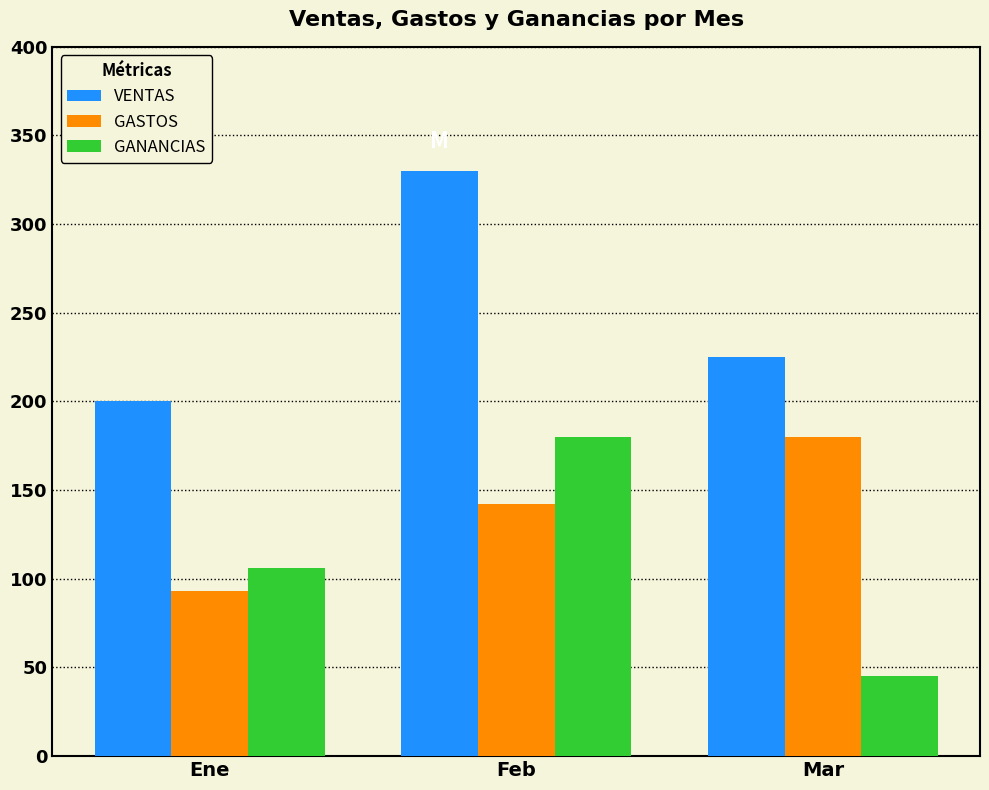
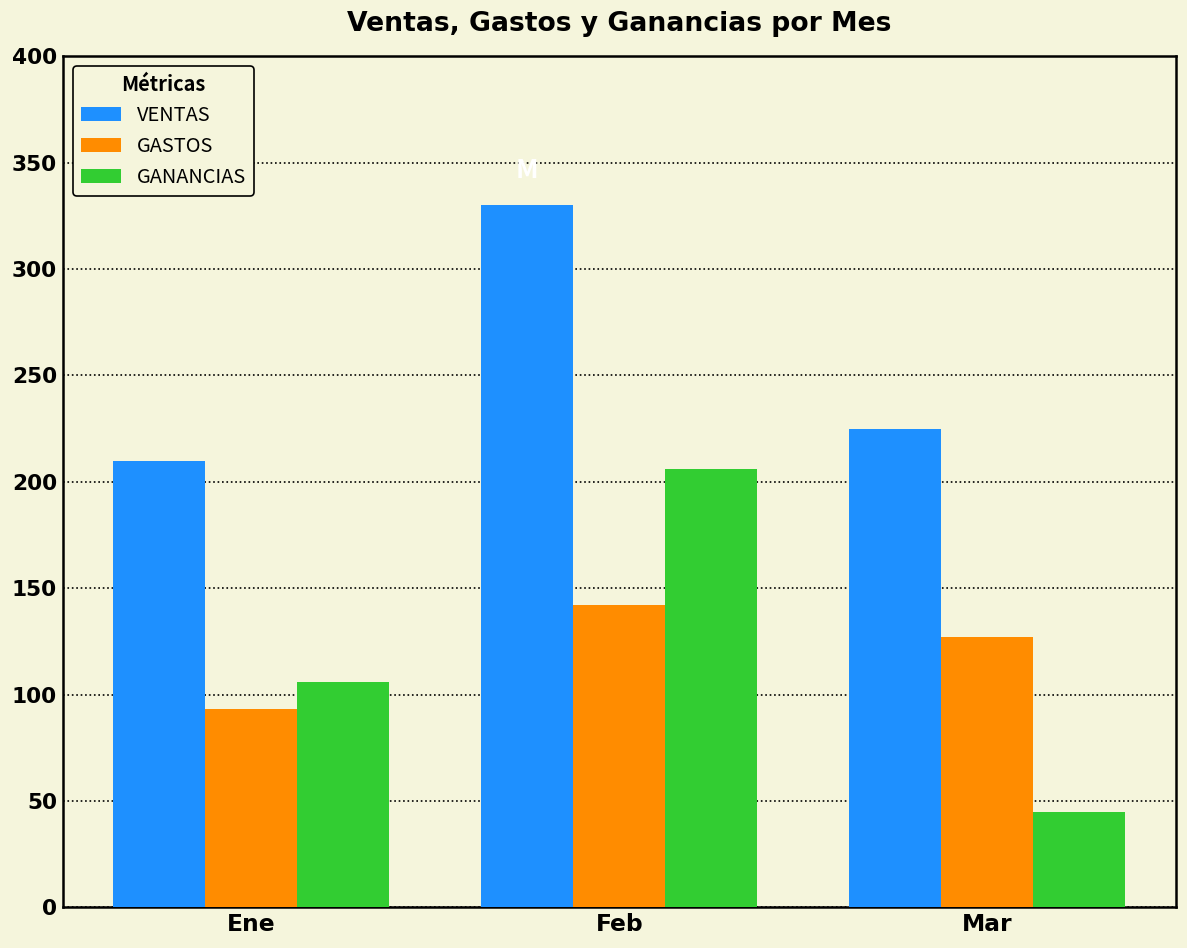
  {
    "VENTAS": {
-     "Ene": 200,
+     "Ene": 210,
      "Feb": 330,
      "Mar": 225
    },
    "GASTOS": {
      "Ene": 93,
      "Feb": 142,
-     "Mar": 180
+     "Mar": 127
    },
    "GANANCIAS": {
      "Ene": 106,
-     "Feb": 180,
+     "Feb": 206,
      "Mar": 45
    }
  }
